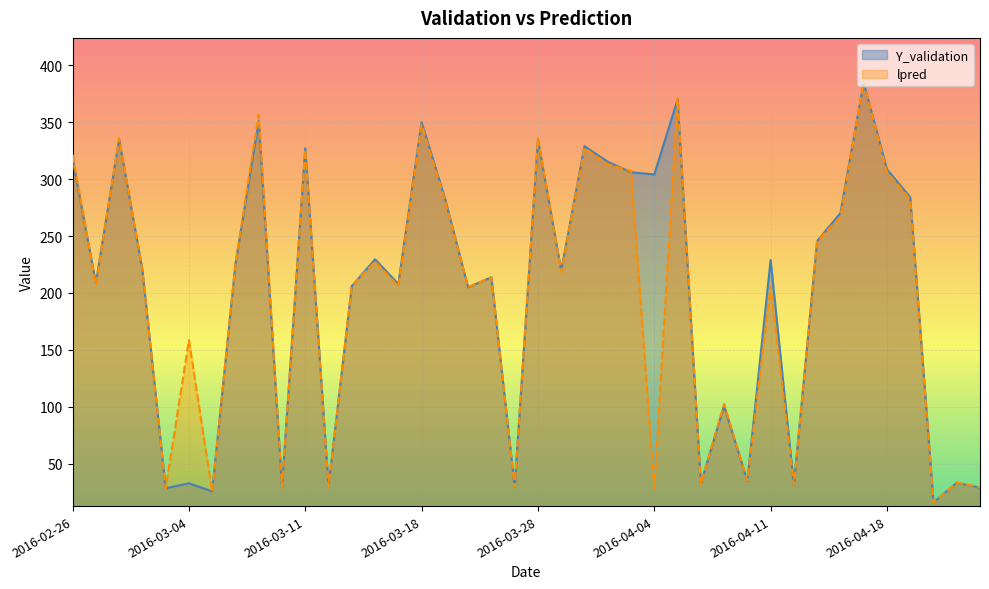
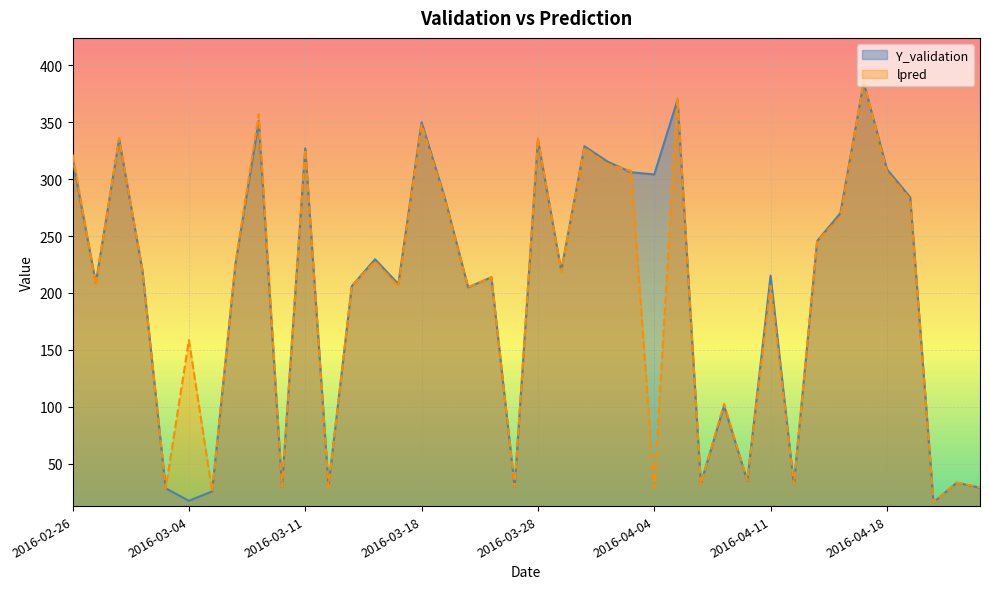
  {
    "Y_validation": {
      "2016-02-26": 318,
-     "2016-03-04": 33,
+     "2016-03-04": 17,
      "2016-03-18": 350,
      "2016-04-04": 304,
-     "2016-04-11": 229,
+     "2016-04-11": 215,
      "2016-04-18": 309
    },
    "lpred": {
      "2016-02-26": 322,
      "2016-03-04": 158,
      "2016-03-18": 348,
      "2016-04-04": 28,
      "2016-04-11": 206,
      "2016-04-18": 306
    }
  }
